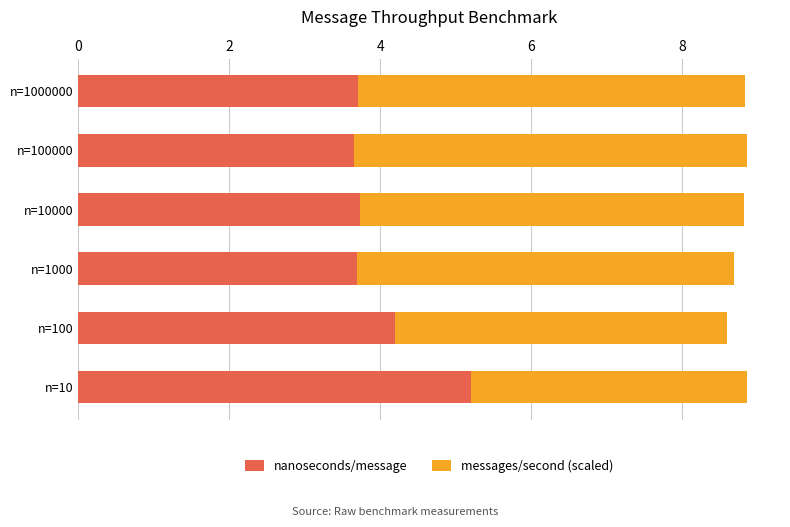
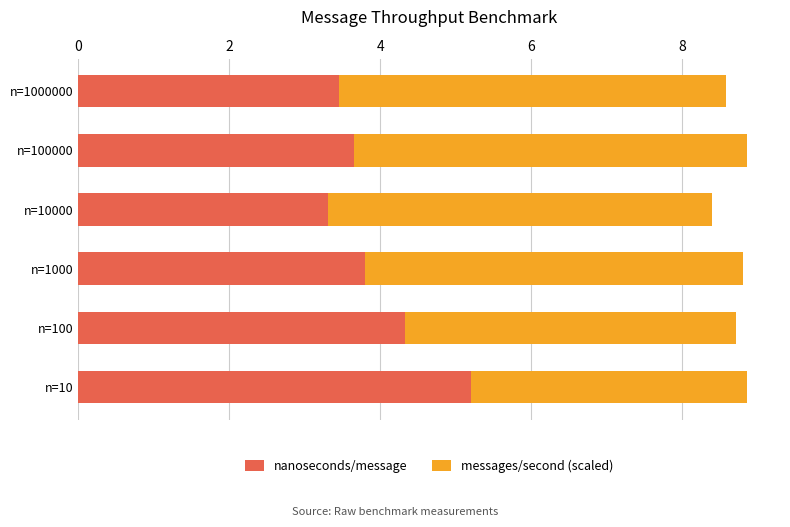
  {
    "nanoseconds/message": {
-     "n=1000000": 3.7,
+     "n=1000000": 3.5,
      "n=100000": 3.7,
-     "n=10000": 3.7,
-     "n=1000": 3.7,
-     "n=100": 4.2,
+     "n=10000": 3.3,
+     "n=1000": 3.8,
+     "n=100": 4.3,
      "n=10": 5.2
    },
    "messages/second (scaled)": {
      "n=1000000": 5.1,
      "n=100000": 5.2,
      "n=10000": 5.1,
      "n=1000": 5.0,
      "n=100": 4.4,
      "n=10": 3.7
    }
  }
